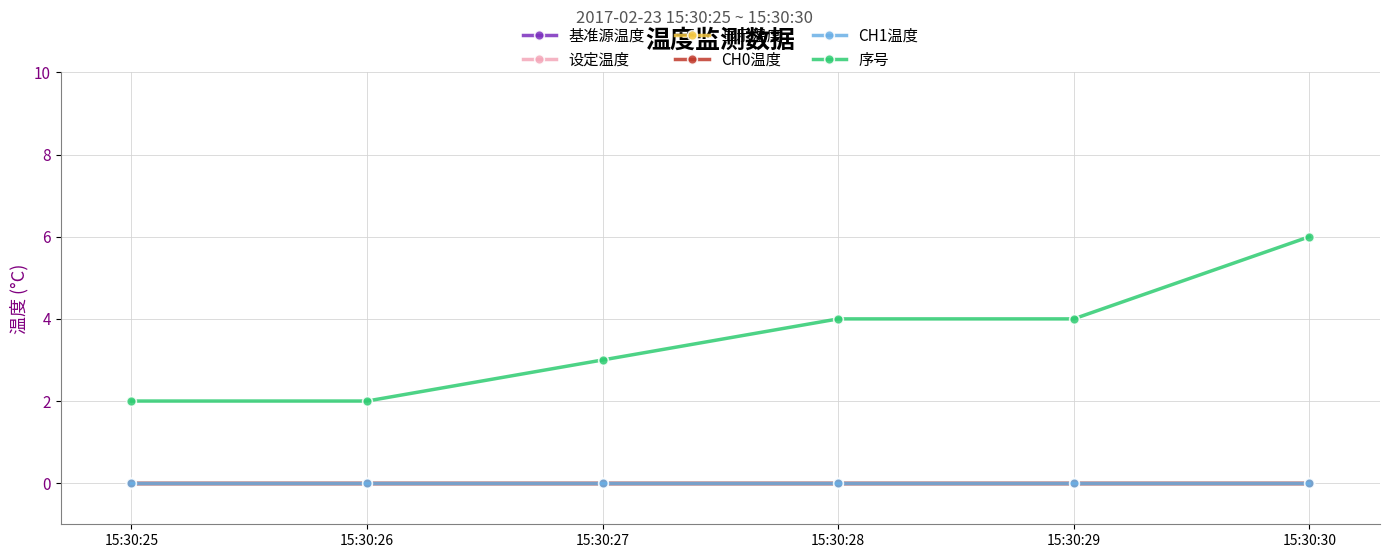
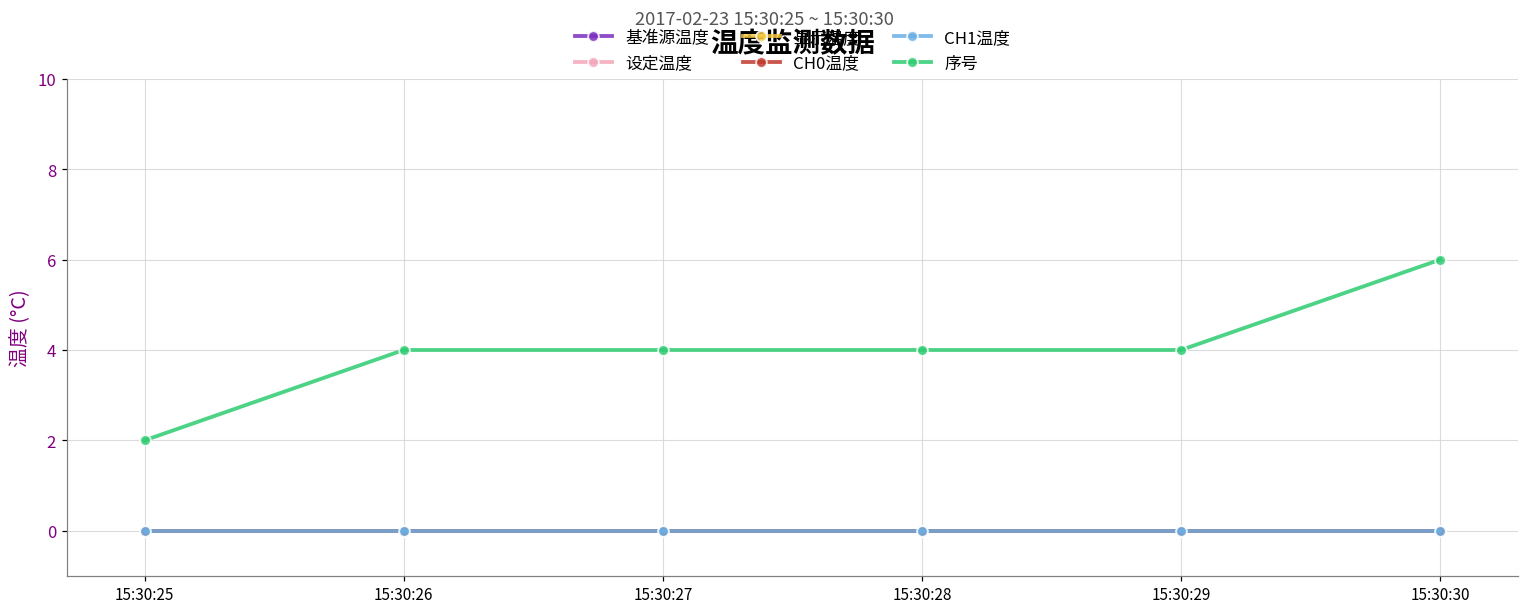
  {
    "CH1温度": {
      "15:30:25": 0,
      "15:30:26": 0,
      "15:30:27": 0,
      "15:30:28": 0,
      "15:30:29": 0,
      "15:30:30": 0
    },
    "序号": {
      "15:30:25": 2,
-     "15:30:26": 2,
-     "15:30:27": 3,
+     "15:30:26": 4,
+     "15:30:27": 4,
      "15:30:28": 4,
      "15:30:29": 4,
      "15:30:30": 6
    }
  }
